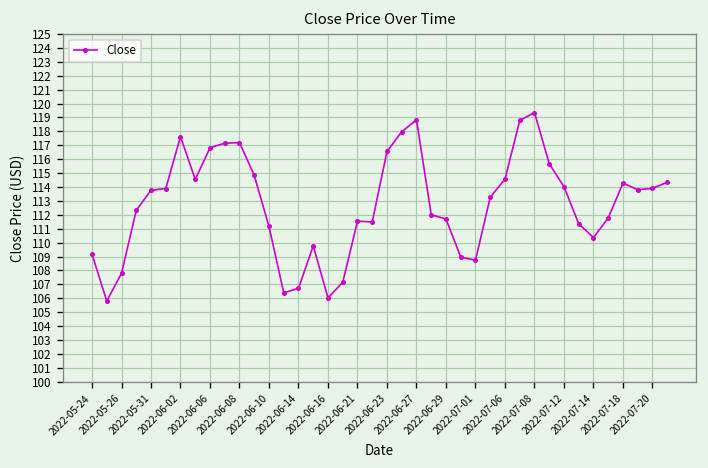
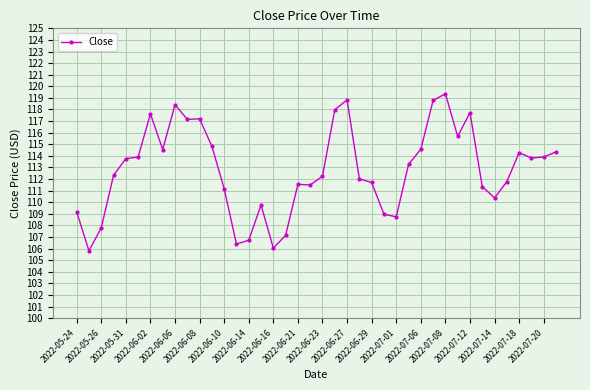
  {
    "2022-05-24": 109.2,
    "2022-05-26": 107.8,
    "2022-05-31": 113.8,
    "2022-06-02": 117.6,
-   "2022-06-06": 116.8,
+   "2022-06-06": 118.4,
    "2022-06-08": 117.2,
    "2022-06-10": 111.2,
    "2022-06-14": 106.7,
    "2022-06-16": 106.0,
    "2022-06-21": 111.5,
-   "2022-06-23": 116.6,
+   "2022-06-23": 112.2,
    "2022-06-27": 118.8,
    "2022-06-29": 111.7,
    "2022-07-01": 108.7,
    "2022-07-06": 114.6,
    "2022-07-08": 119.4,
-   "2022-07-12": 114.0,
+   "2022-07-12": 117.7,
    "2022-07-14": 110.4,
    "2022-07-18": 114.3,
    "2022-07-20": 113.9
  }
